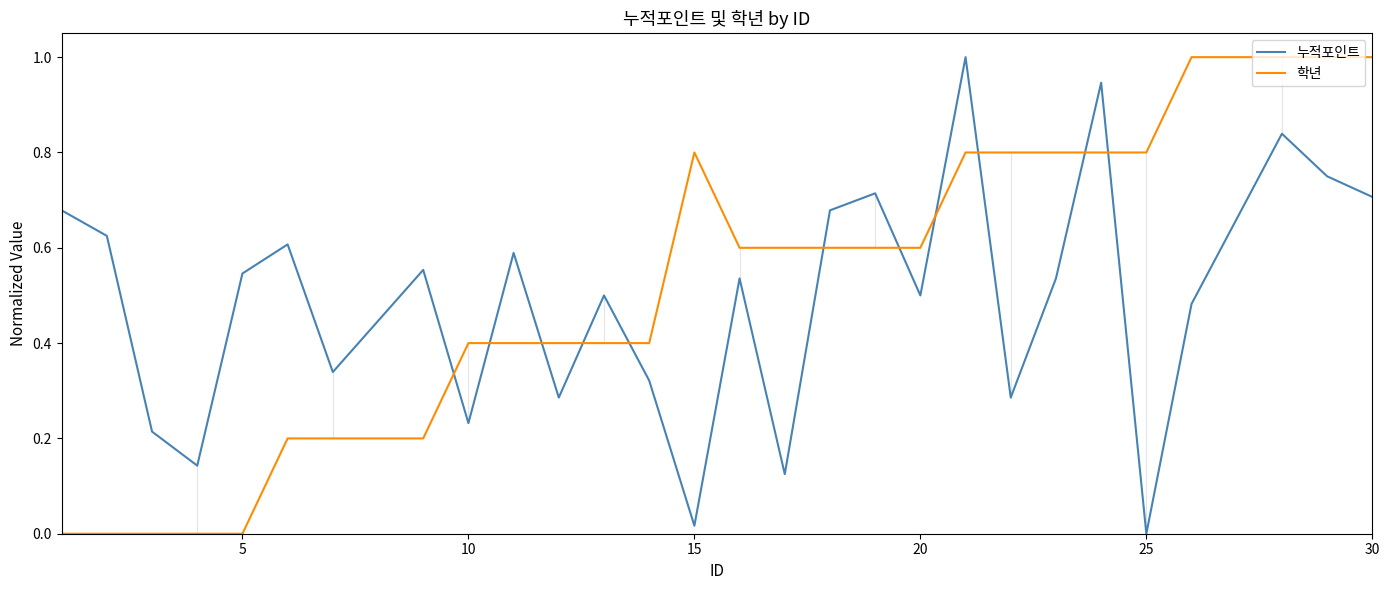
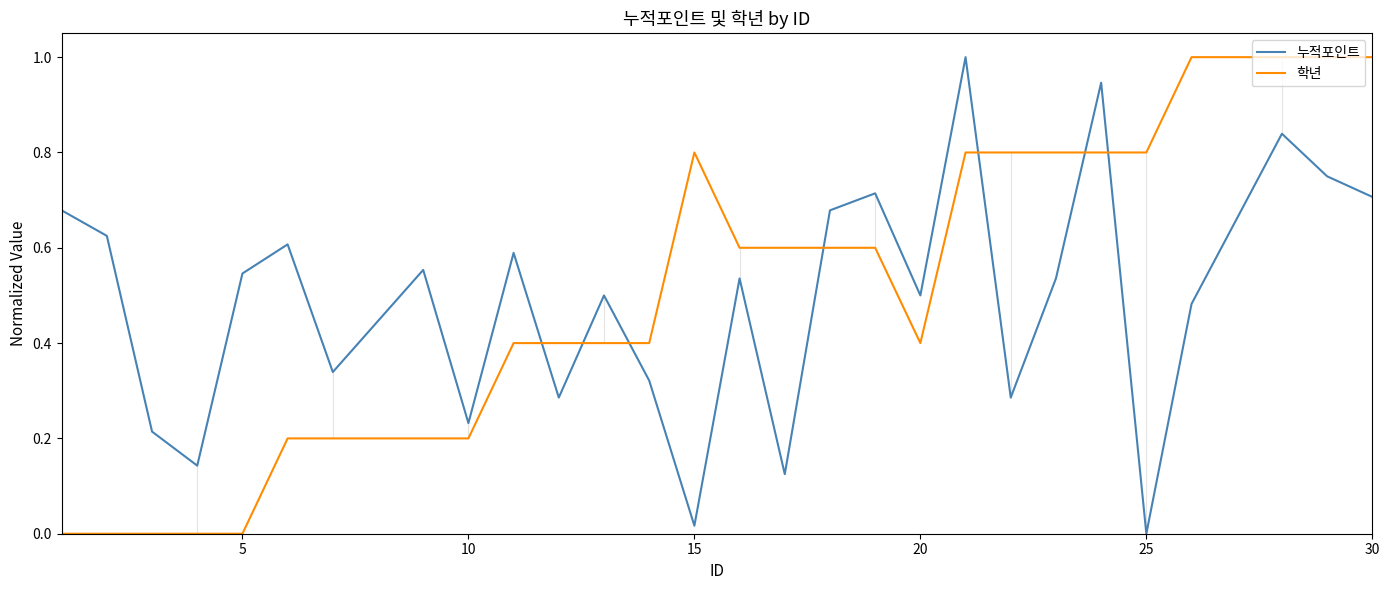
  {
    "누적포인트": {
      "5": 0.55,
      "15": 0.02,
      "20": 0.50,
      "30": 0.71
    },
    "학년": {
      "5": 0.00,
-     "10": 0.40,
+     "10": 0.20,
      "15": 0.80,
-     "20": 0.60,
+     "20": 0.40,
      "30": 1.00
    }
  }
